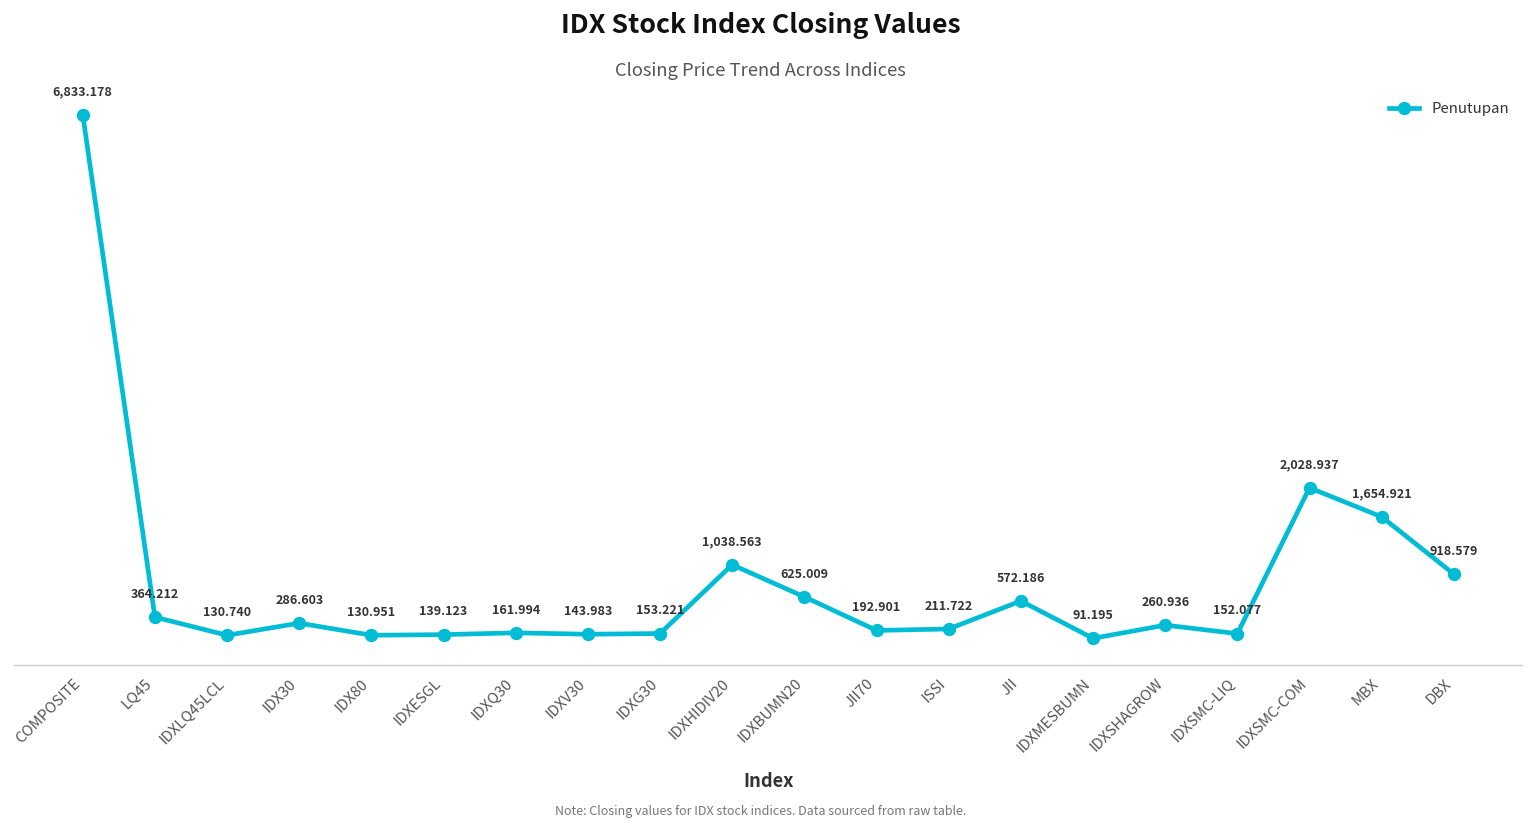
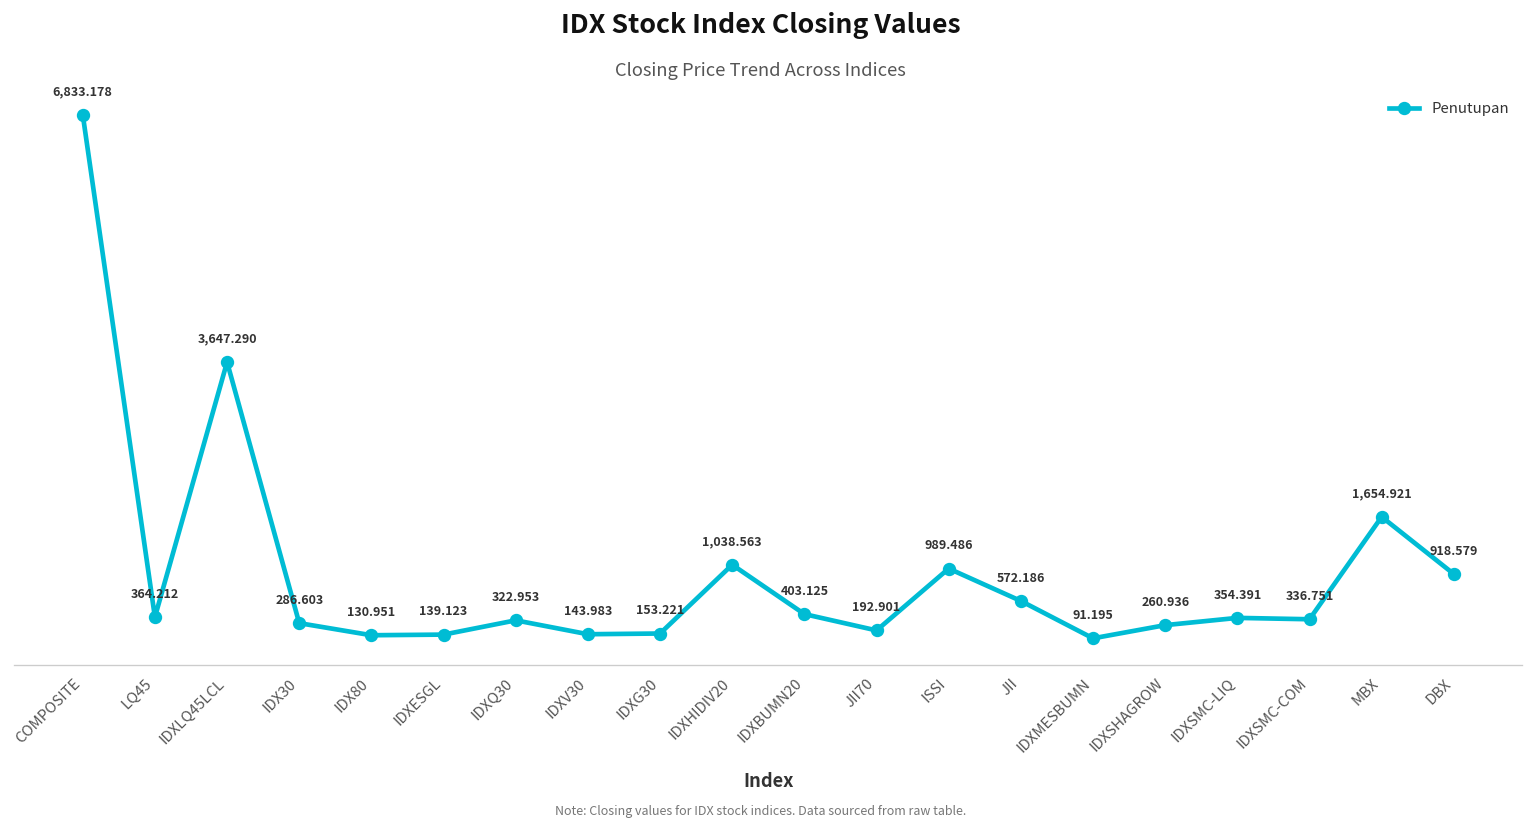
  {
    "COMPOSITE": "6,833.178",
    "LQ45": "364.212",
-   "IDXLQ45LCL": "130.740",
+   "IDXLQ45LCL": "3,647.290",
    "IDX30": "286.603",
    "IDX80": "130.951",
    "IDXESGL": "139.123",
-   "IDXQ30": "161.994",
+   "IDXQ30": "322.953",
    "IDXV30": "143.983",
    "IDXG30": "153.221",
    "IDXHIDIV20": "1,038.563",
-   "IDXBUMN20": "625.009",
+   "IDXBUMN20": "403.125",
    "JII70": "192.901",
-   "ISSI": "211.722",
+   "ISSI": "989.486",
    "JII": "572.186",
    "IDXMESBUMN": "91.195",
    "IDXSHAGROW": "260.936",
-   "IDXSMC-LIQ": "152.077",
-   "IDXSMC-COM": "2,028.937",
+   "IDXSMC-LIQ": "354.391",
+   "IDXSMC-COM": "336.751",
    "MBX": "1,654.921",
    "DBX": "918.579"
  }
